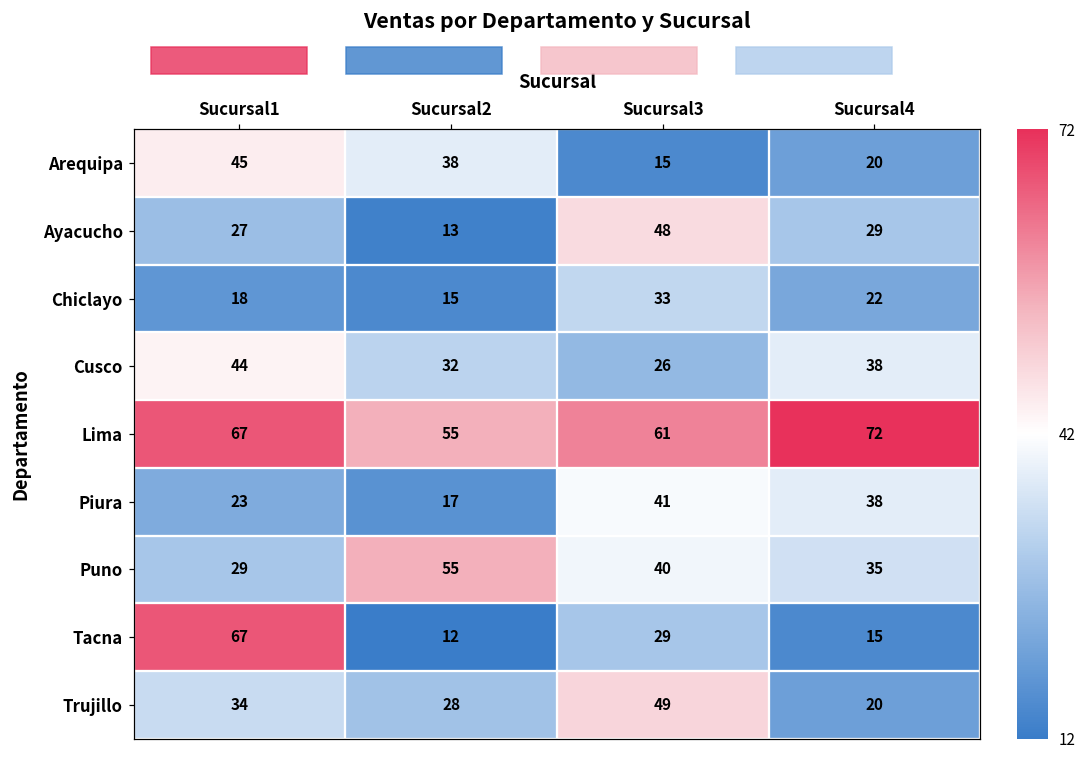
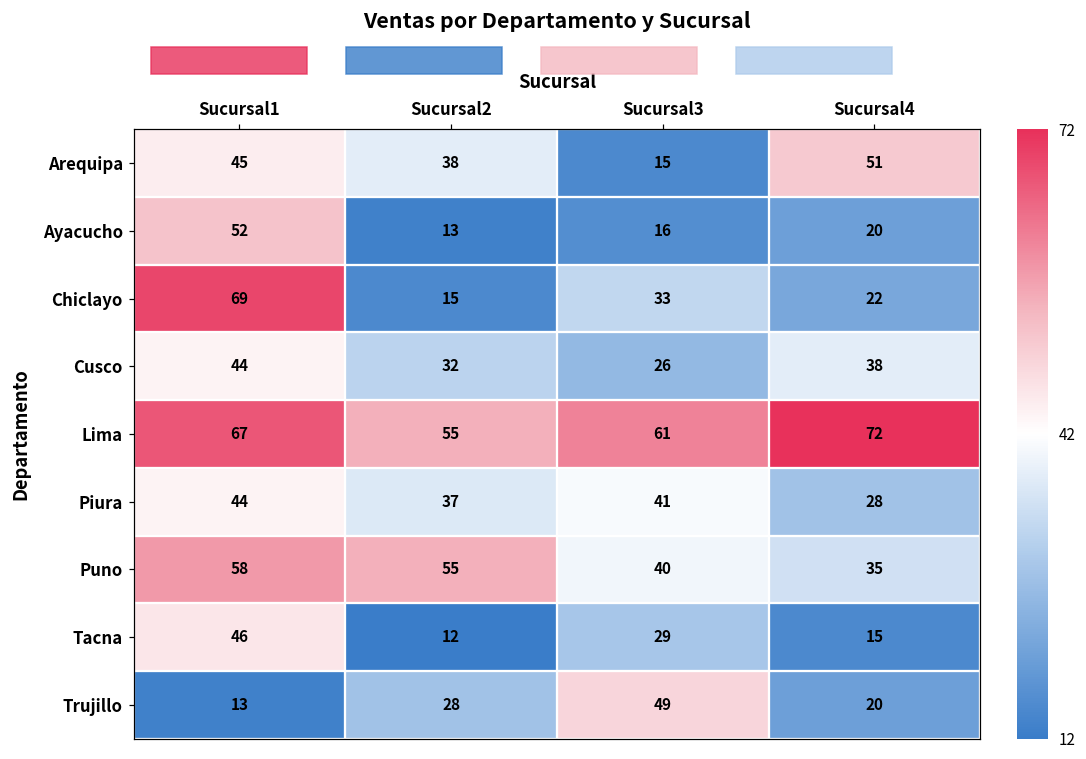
  {
    "Arequipa": {
      "Sucursal1": 45,
      "Sucursal2": 38,
      "Sucursal3": 15,
-     "Sucursal4": 20
+     "Sucursal4": 51
    },
    "Ayacucho": {
-     "Sucursal1": 27,
+     "Sucursal1": 52,
      "Sucursal2": 13,
-     "Sucursal3": 48,
-     "Sucursal4": 29
+     "Sucursal3": 16,
+     "Sucursal4": 20
    },
    "Chiclayo": {
-     "Sucursal1": 18,
+     "Sucursal1": 69,
      "Sucursal2": 15,
      "Sucursal3": 33,
      "Sucursal4": 22
    },
    "Cusco": {
      "Sucursal1": 44,
      "Sucursal2": 32,
      "Sucursal3": 26,
      "Sucursal4": 38
    },
    "Lima": {
      "Sucursal1": 67,
      "Sucursal2": 55,
      "Sucursal3": 61,
      "Sucursal4": 72
    },
    "Piura": {
-     "Sucursal1": 23,
-     "Sucursal2": 17,
+     "Sucursal1": 44,
+     "Sucursal2": 37,
      "Sucursal3": 41,
-     "Sucursal4": 38
+     "Sucursal4": 28
    },
    "Puno": {
-     "Sucursal1": 29,
+     "Sucursal1": 58,
      "Sucursal2": 55,
      "Sucursal3": 40,
      "Sucursal4": 35
    },
    "Tacna": {
-     "Sucursal1": 67,
+     "Sucursal1": 46,
      "Sucursal2": 12,
      "Sucursal3": 29,
      "Sucursal4": 15
    },
    "Trujillo": {
-     "Sucursal1": 34,
+     "Sucursal1": 13,
      "Sucursal2": 28,
      "Sucursal3": 49,
      "Sucursal4": 20
    }
  }
